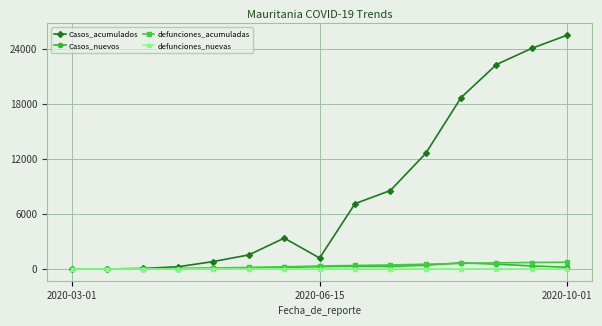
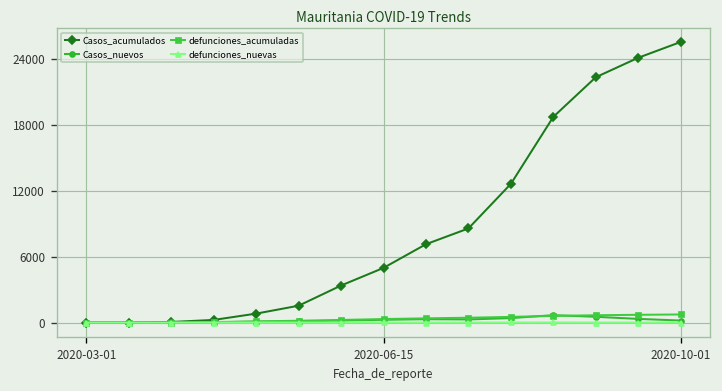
  {
    "Casos_acumulados": {
-     "2020-06-15": 1000,
+     "2020-06-15": 5000,
      "2020-10-01": 26000
    }
  }
